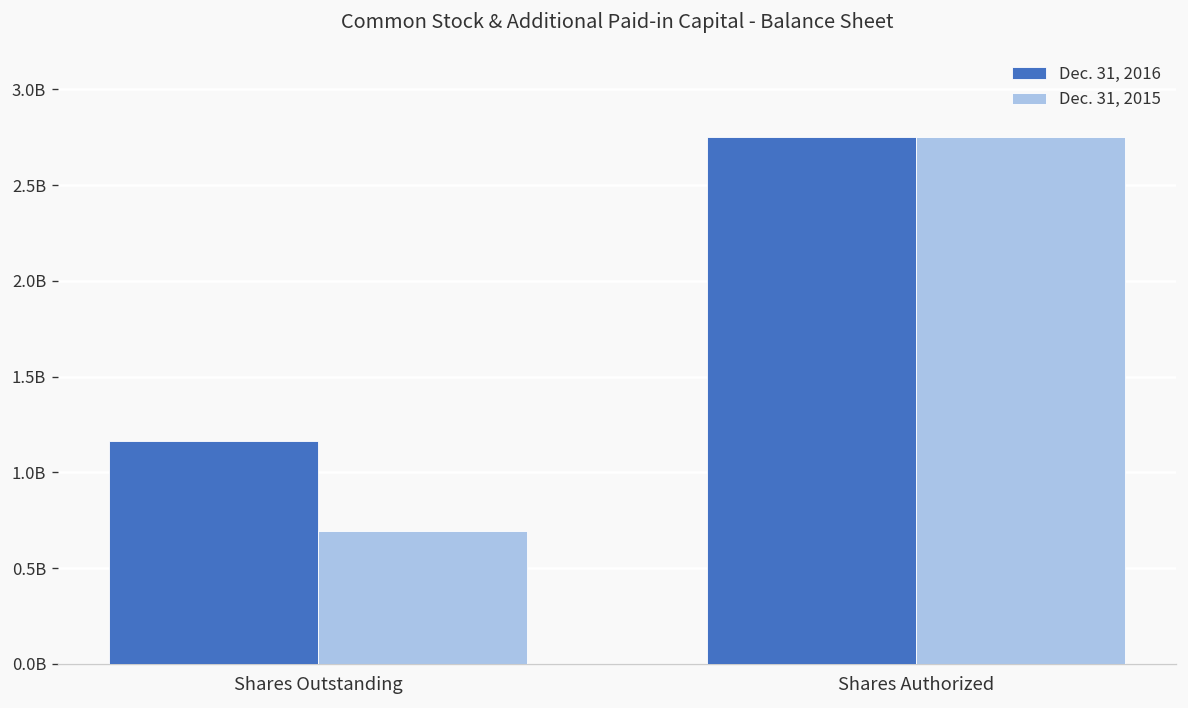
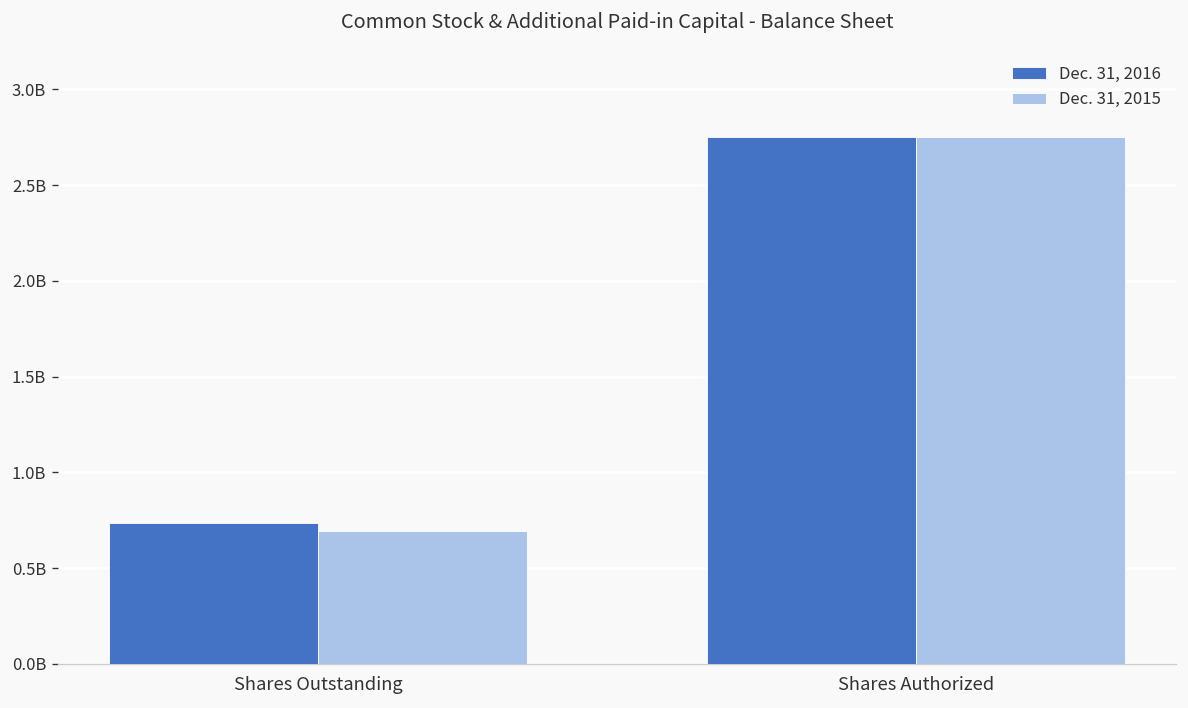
  {
    "Dec. 31, 2016": {
-     "Shares Outstanding": 1170000000,
+     "Shares Outstanding": 740000000,
      "Shares Authorized": 2750000000
    },
    "Dec. 31, 2015": {
      "Shares Outstanding": 700000000,
      "Shares Authorized": 2750000000
    }
  }
